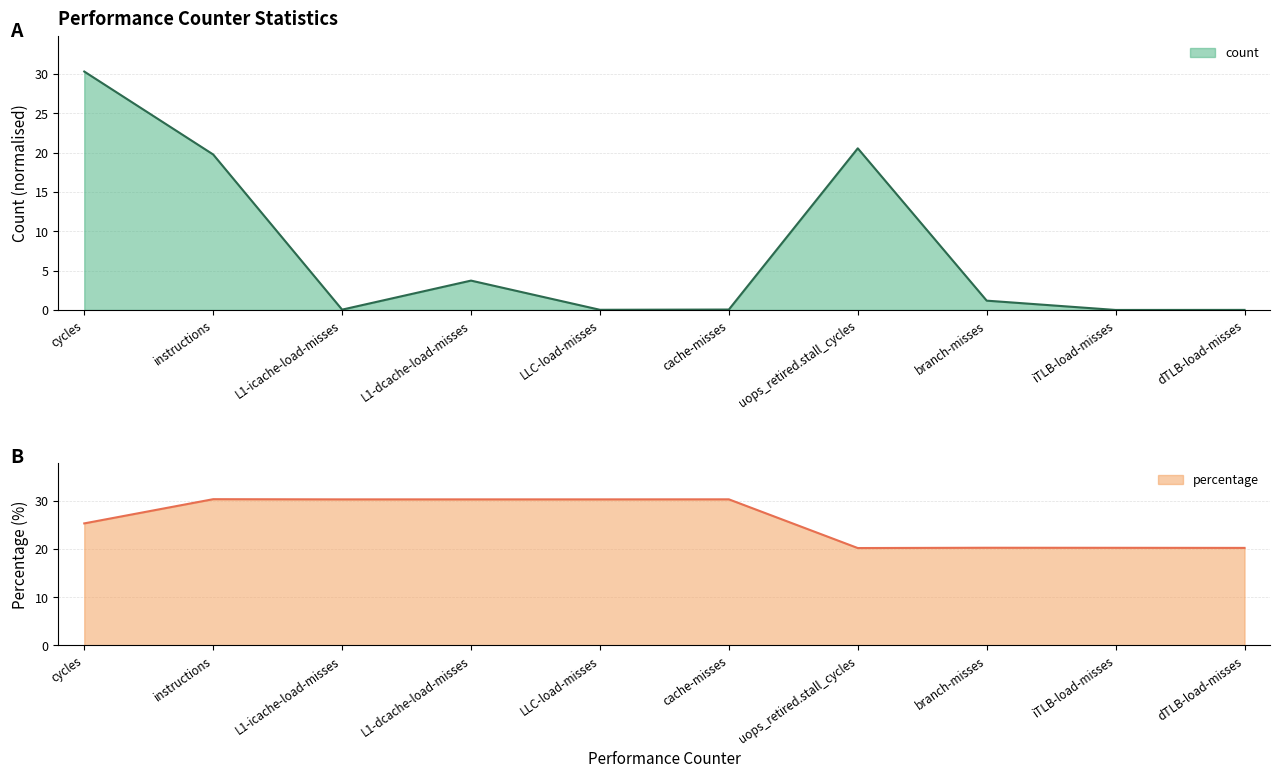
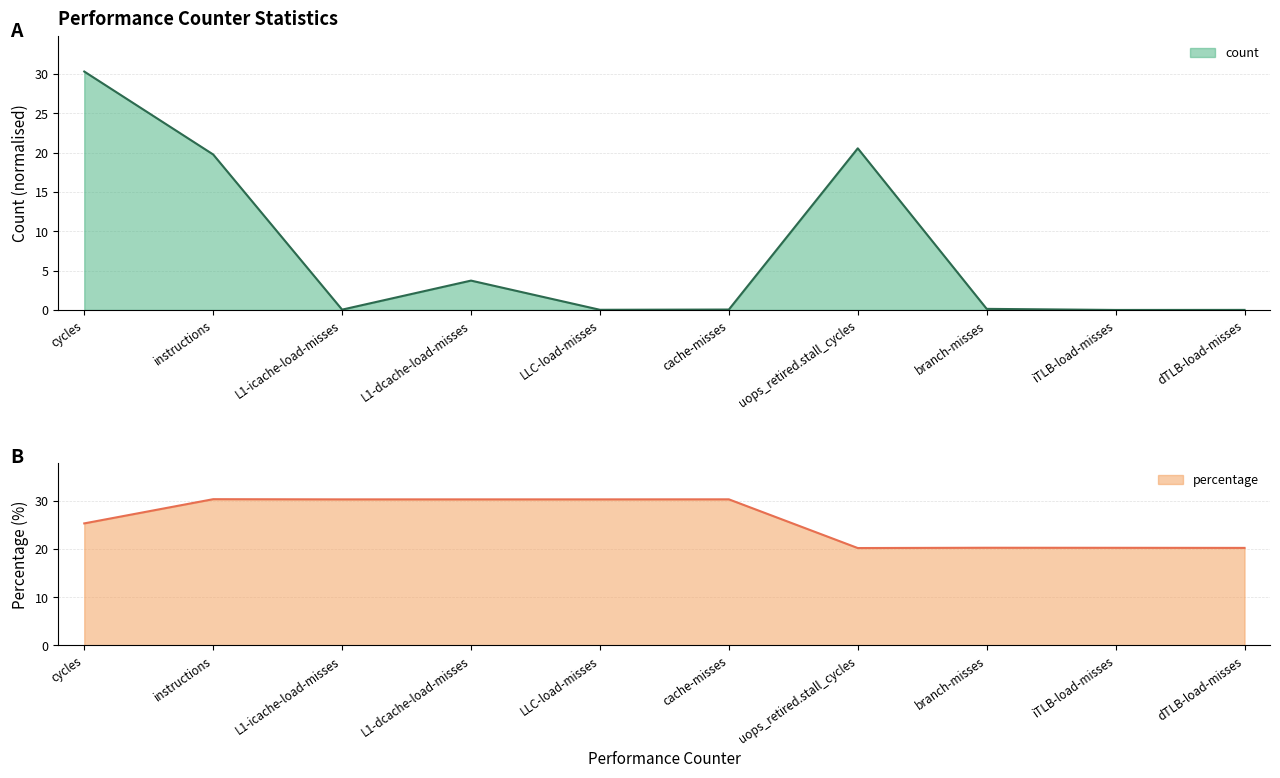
  {
    "Performance Counter Statistics": {
      "cycles": 30,
      "instructions": 20,
      "L1-icache-load-misses": 0,
      "L1-dcache-load-misses": 4,
      "LLC-load-misses": 0,
      "cache-misses": 0,
      "uops_retired.stall_cycles": 21,
-     "branch-misses": 1,
+     "branch-misses": 0,
      "iTLB-load-misses": 0,
      "dTLB-load-misses": 0
    }
  }
